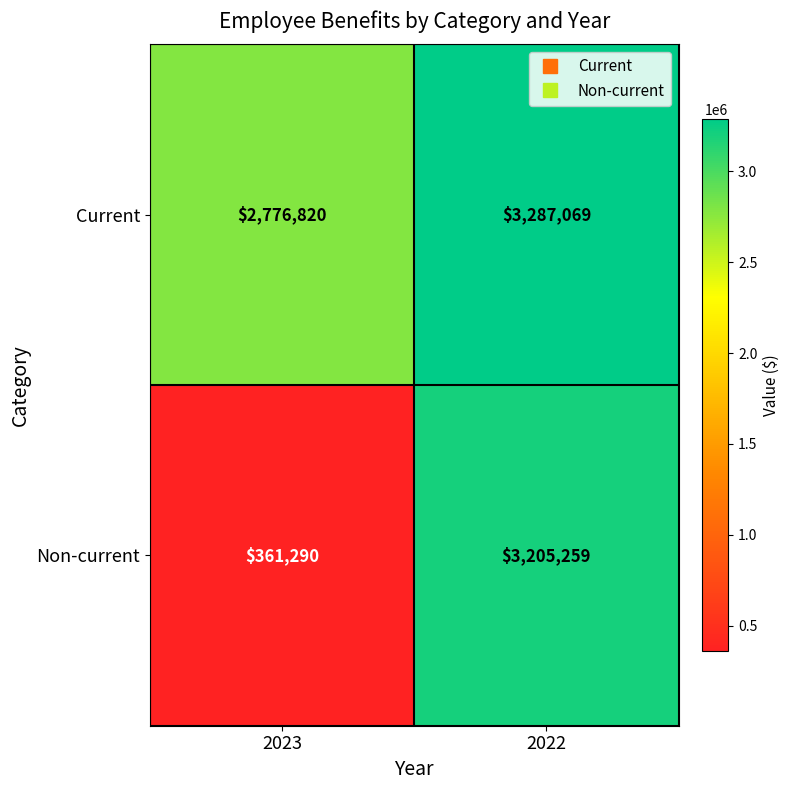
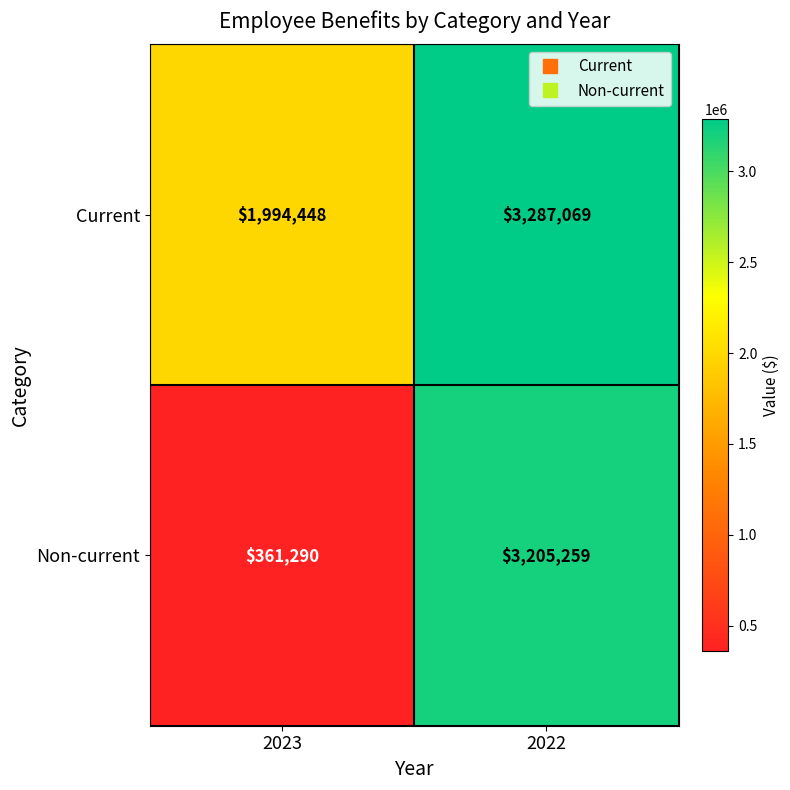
  {
    "Current": {
-     "2023": "$2,776,820",
+     "2023": "$1,994,448",
      "2022": "$3,287,069"
    },
    "Non-current": {
      "2023": "$361,290",
      "2022": "$3,205,259"
    }
  }
